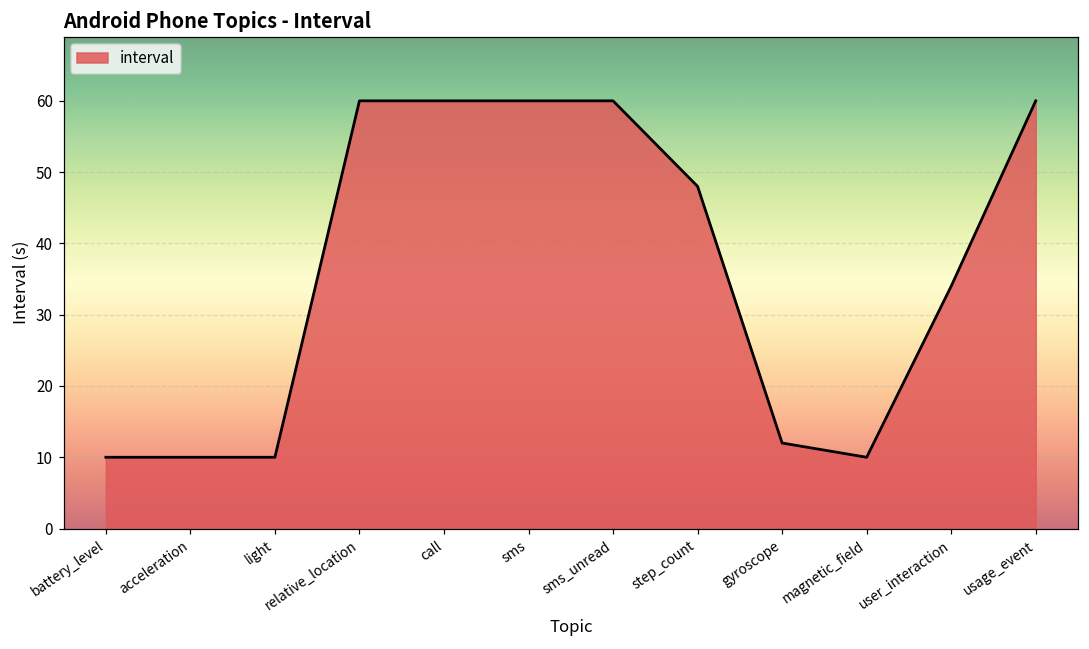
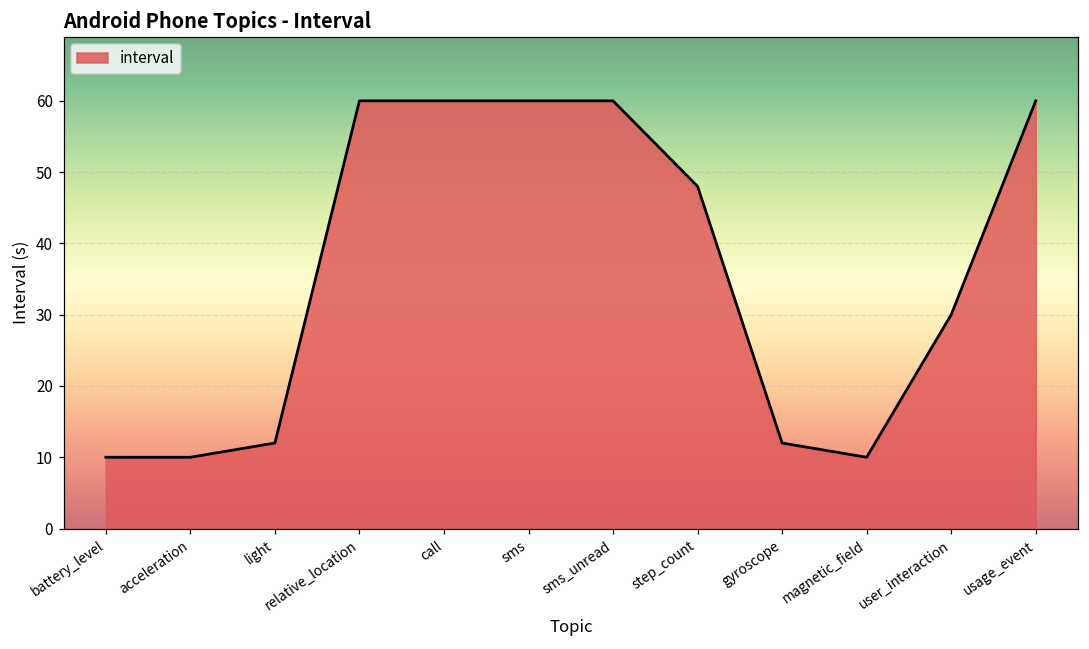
  {
    "battery_level": 10,
    "acceleration": 10,
-   "light": 10,
+   "light": 12,
    "relative_location": 60,
    "call": 60,
    "sms": 60,
    "sms_unread": 60,
    "step_count": 48,
    "gyroscope": 12,
    "magnetic_field": 10,
-   "user_interaction": 34,
+   "user_interaction": 30,
    "usage_event": 60
  }
